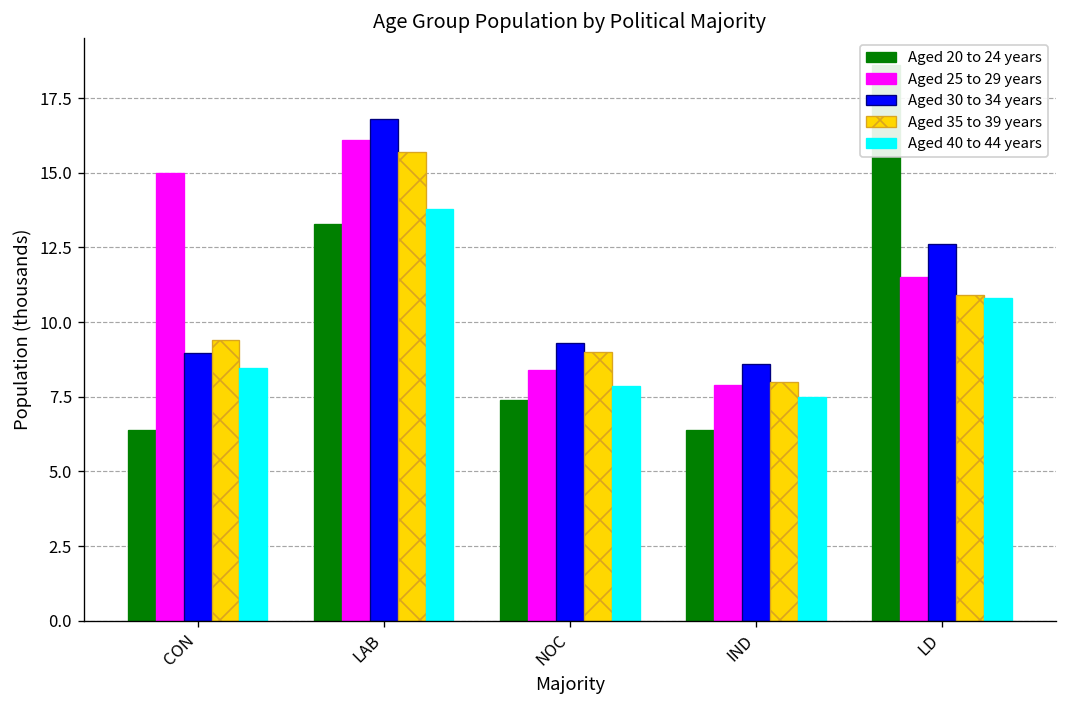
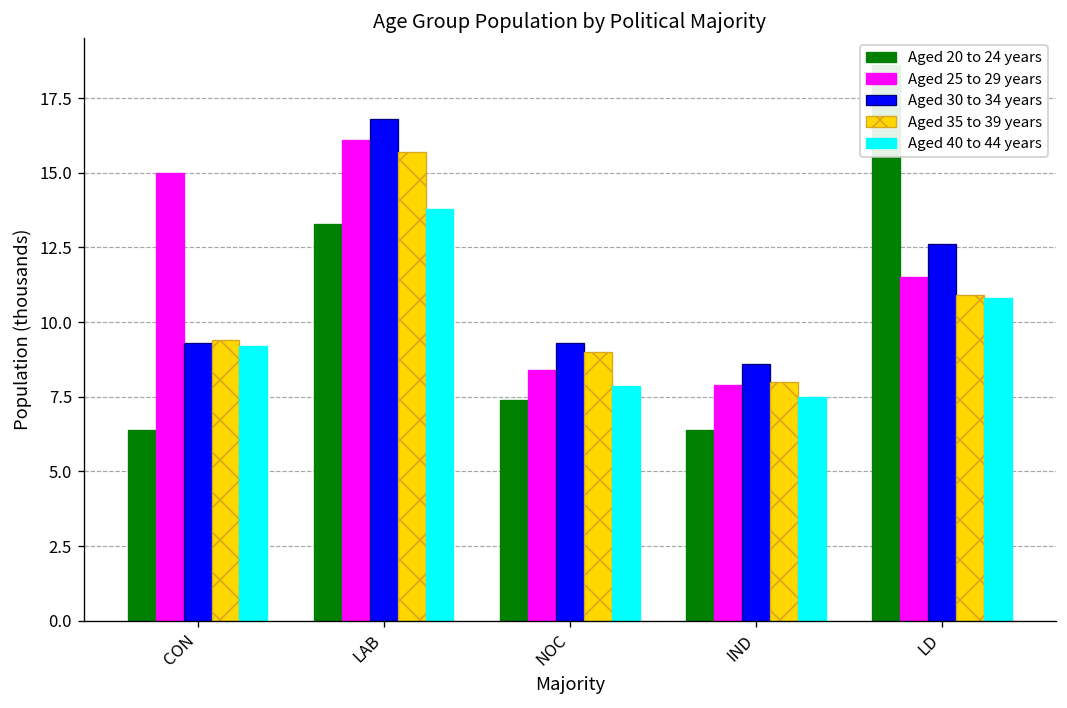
  {
    "Aged 20 to 24 years": {
      "CON": 6.4,
      "LAB": 13.3,
      "NOC": 7.4,
      "IND": 6.4
    },
    "Aged 25 to 29 years": {
      "CON": 15.0,
      "LAB": 16.1,
      "NOC": 8.4,
      "IND": 7.9,
      "LD": 11.5
    },
    "Aged 30 to 34 years": {
-     "CON": 9.0,
+     "CON": 9.3,
      "LAB": 16.8,
      "NOC": 9.3,
      "IND": 8.6,
      "LD": 12.6
    },
    "Aged 35 to 39 years": {
      "CON": 9.4,
      "LAB": 15.7,
      "NOC": 9.0,
      "IND": 8.0,
      "LD": 10.9
    },
    "Aged 40 to 44 years": {
-     "CON": 8.5,
+     "CON": 9.2,
      "LAB": 13.8,
      "NOC": 7.8,
      "IND": 7.5,
      "LD": 10.8
    }
  }
